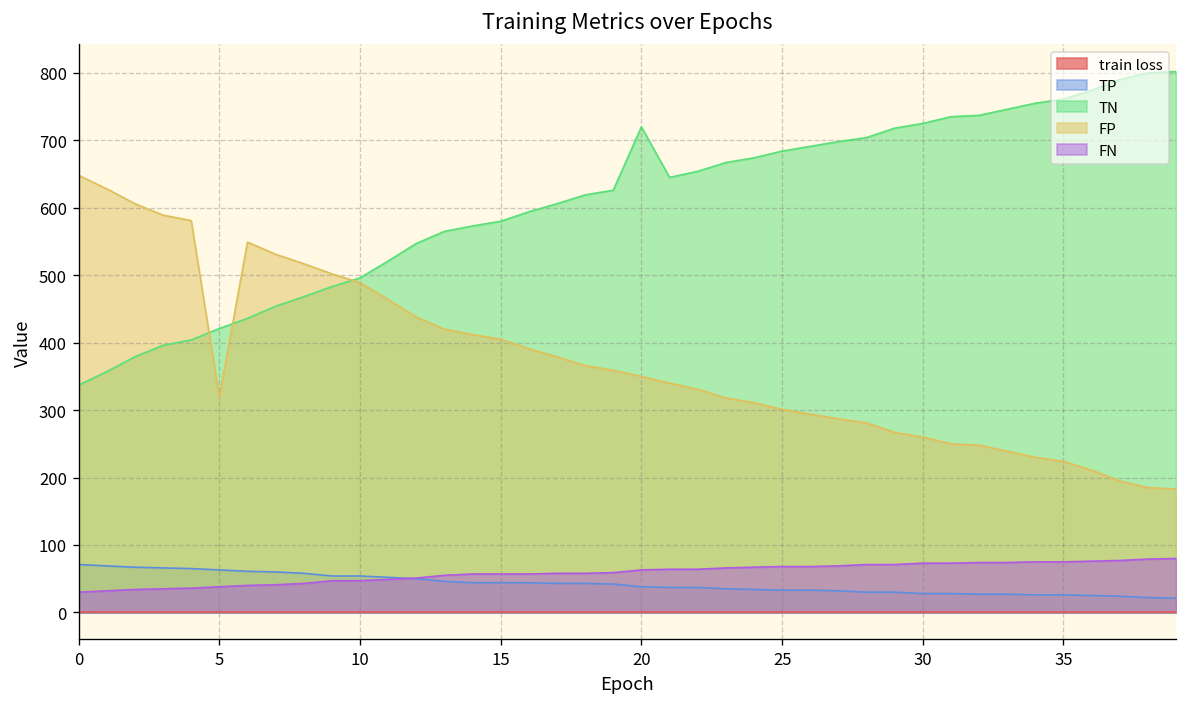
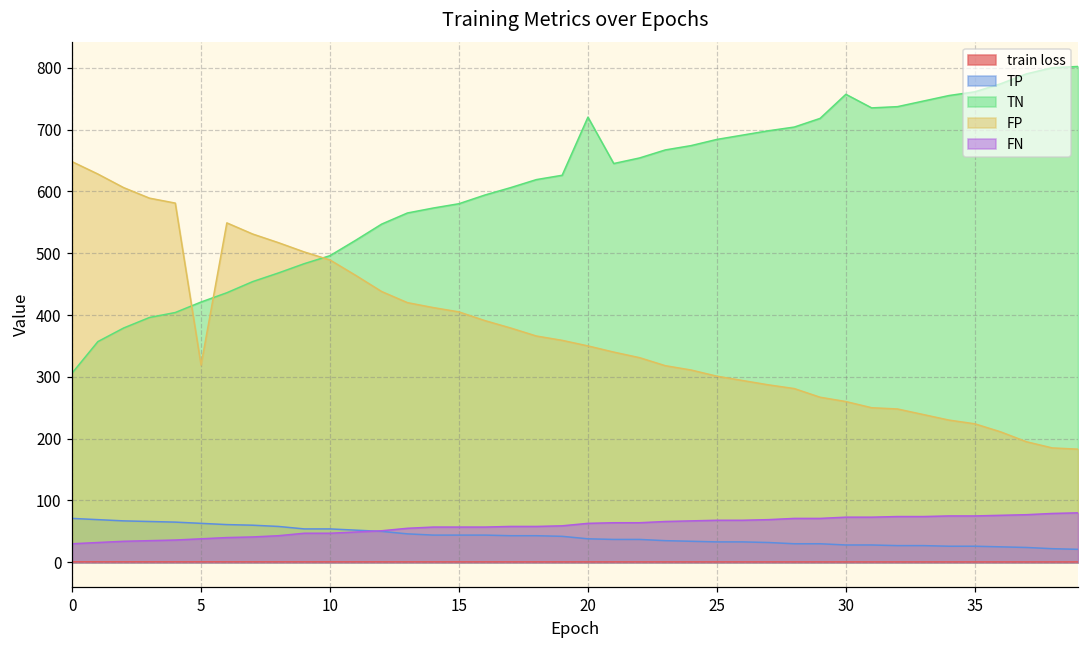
  {
    "train loss": {
      "0": 0,
      "5": 0,
      "10": 0,
      "15": 0,
      "20": 0,
      "25": 0,
      "30": 0,
      "35": 0
    },
    "TP": {
      "0": 70,
      "5": 60,
      "10": 50,
      "15": 40,
      "20": 40,
      "25": 30,
      "30": 30,
      "35": 30
    },
    "TN": {
-     "0": 340,
+     "0": 310,
      "5": 420,
      "10": 500,
      "15": 580,
      "20": 720,
      "25": 680,
-     "30": 730
+     "30": 760
    },
    "FP": {
      "0": 650,
      "5": 320,
      "10": 490,
      "15": 410,
      "20": 350,
      "25": 300,
      "30": 260,
      "35": 220
    },
    "FN": {
      "0": 30,
      "5": 40,
      "10": 50,
      "15": 60,
      "20": 60,
      "25": 70,
      "30": 70,
      "35": 80
    }
  }
